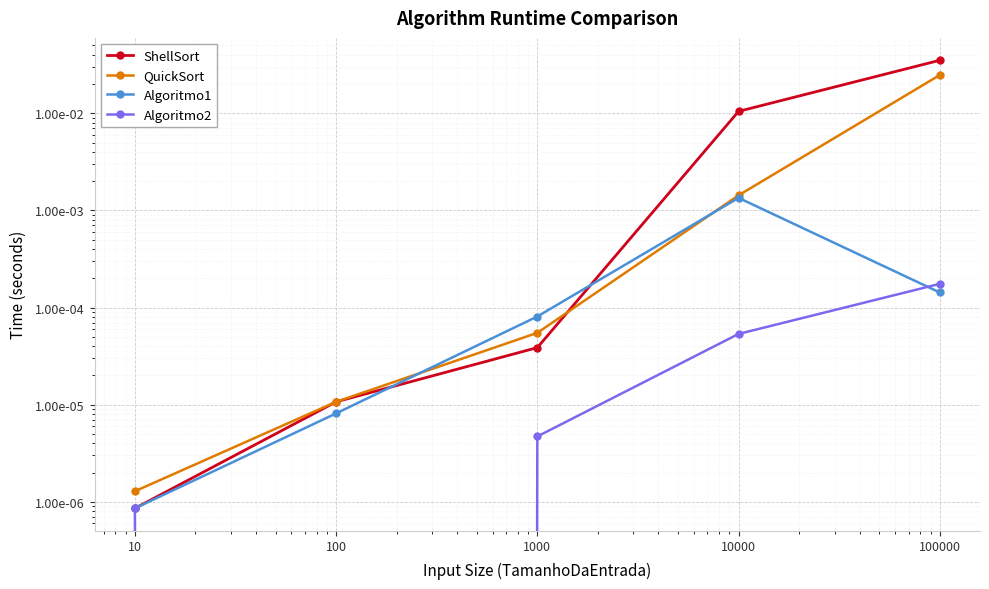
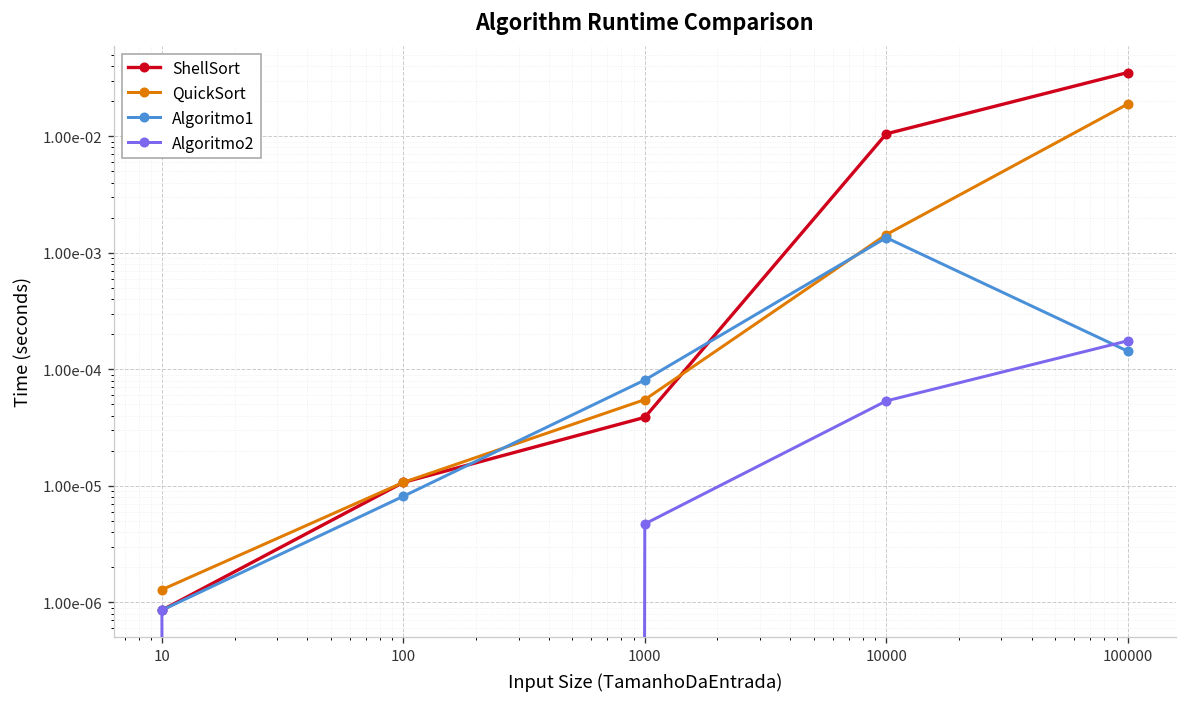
  {
    "ShellSort": {
      "1000": 0.000039,
      "10000": 0.010,
      "100000": 0.035
    },
    "QuickSort": {
      "10": 0.0000013,
      "1000": 0.00005,
      "10000": 0.0014,
-     "100000": 0.025
+     "100000": 0.019
    },
    "Algoritmo1": {
      "100": 0.000008,
      "1000": 0.00008,
      "10000": 0.0013,
      "100000": 0.00014
    },
    "Algoritmo2": {
      "1000": 0.000005,
      "10000": 0.00005,
      "100000": 0.00018
    }
  }
